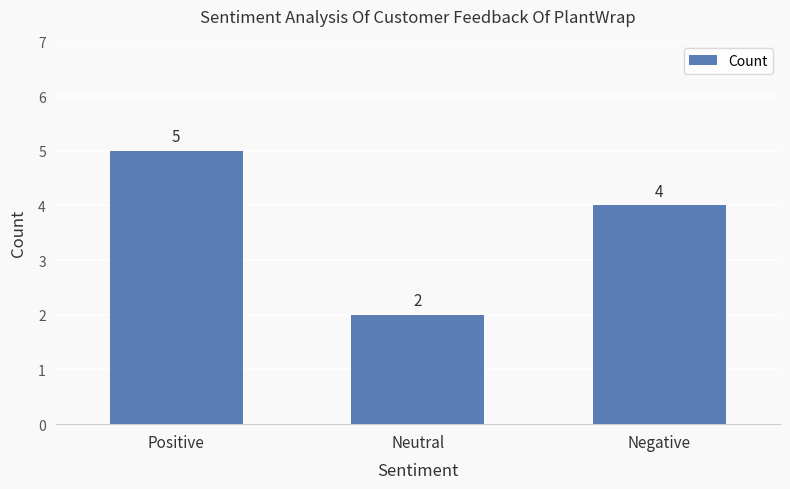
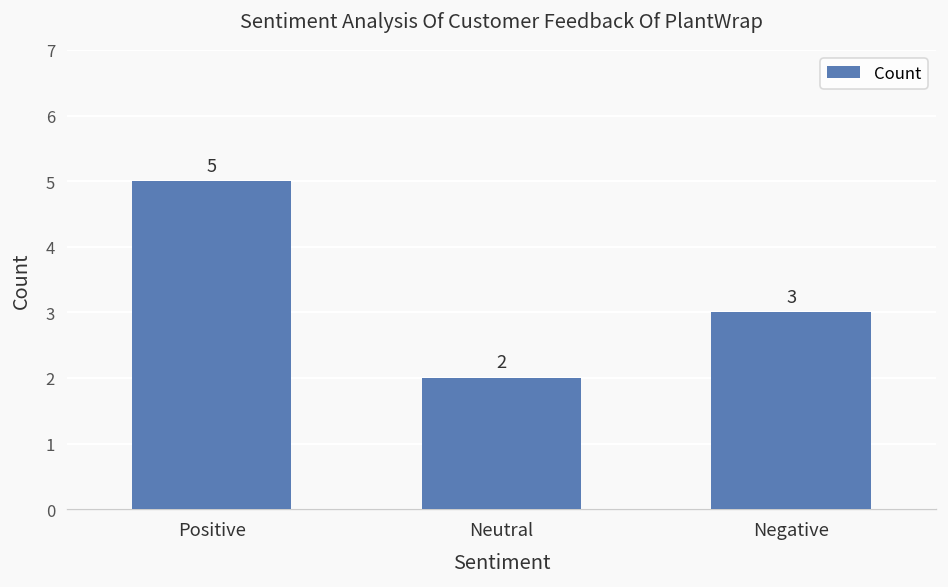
  {
    "Positive": 5,
    "Neutral": 2,
-   "Negative": 4
+   "Negative": 3
  }
